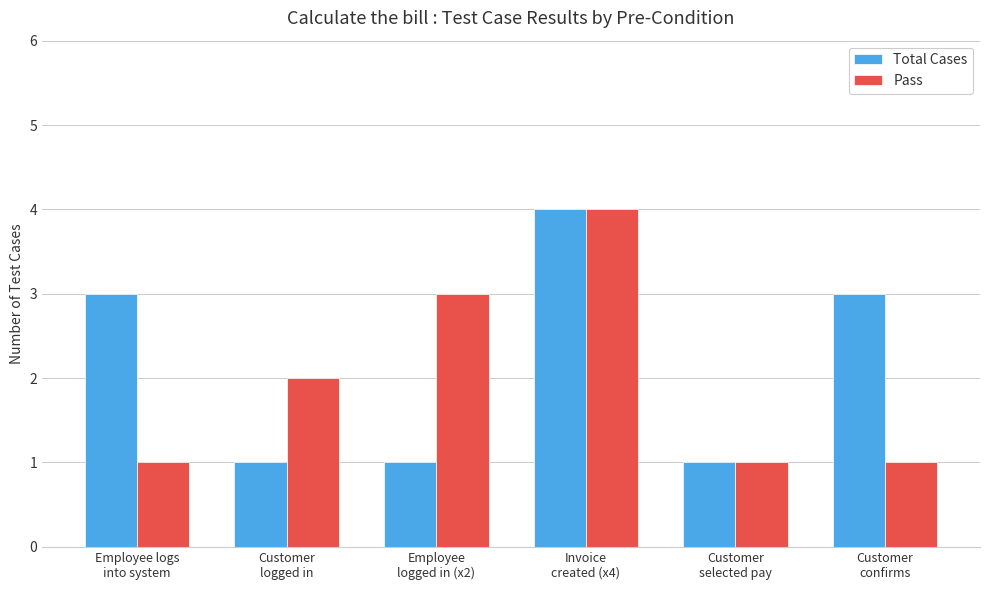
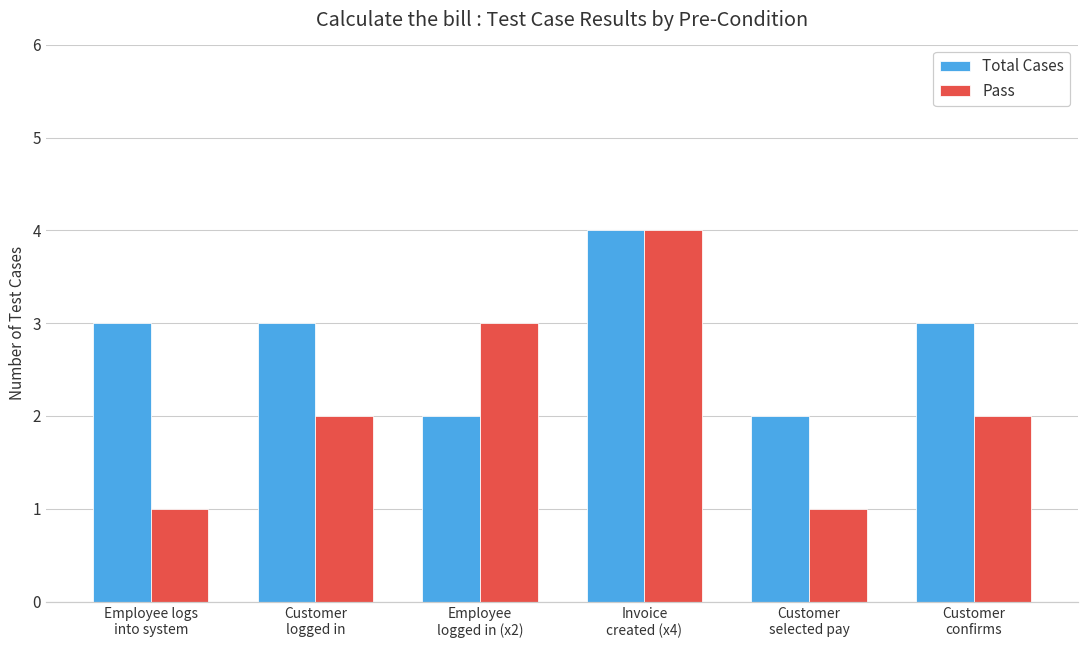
  {
    "Total Cases": {
      "Employee logs into system": 3,
-     "Customer logged in": 1,
-     "Employee logged in (x2)": 1,
+     "Customer logged in": 3,
+     "Employee logged in (x2)": 2,
      "Invoice created (x4)": 4,
-     "Customer selected pay": 1,
+     "Customer selected pay": 2,
      "Customer confirms": 3
    },
    "Pass": {
      "Employee logs into system": 1,
      "Customer logged in": 2,
      "Employee logged in (x2)": 3,
      "Invoice created (x4)": 4,
      "Customer selected pay": 1,
-     "Customer confirms": 1
+     "Customer confirms": 2
    }
  }
